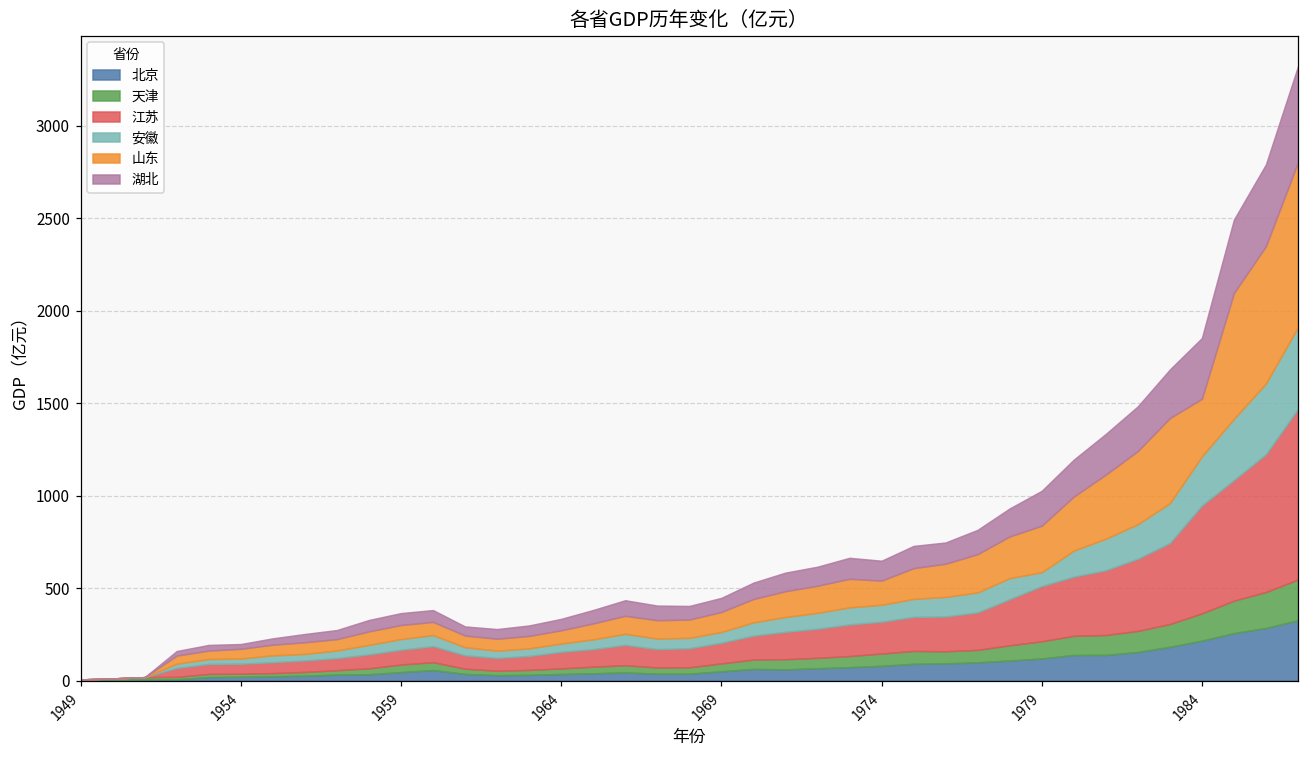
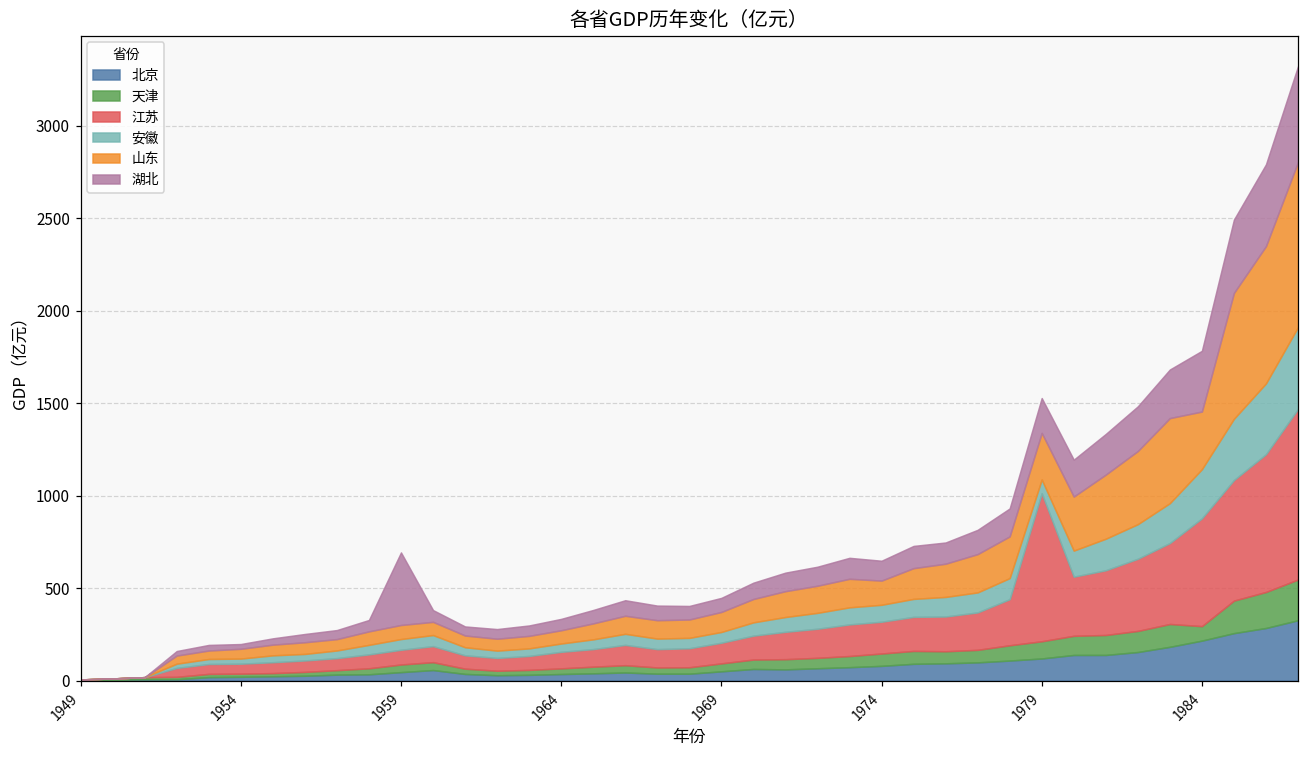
  {
    "北京": {
      "1954": 20,
      "1959": 50,
      "1964": 40,
      "1969": 50,
      "1974": 80,
      "1979": 120,
      "1984": 220
    },
    "天津": {
      "1954": 20,
      "1959": 40,
      "1964": 30,
      "1969": 40,
      "1974": 70,
      "1979": 90,
-     "1984": 150
+     "1984": 80
    },
    "江苏": {
      "1954": 50,
      "1959": 80,
      "1964": 90,
      "1969": 110,
      "1974": 170,
-     "1979": 300,
+     "1979": 800,
      "1984": 580
    },
    "安徽": {
      "1954": 30,
      "1959": 60,
      "1964": 40,
      "1969": 60,
      "1974": 90,
      "1979": 70,
      "1984": 270
    },
    "山东": {
      "1954": 50,
      "1959": 80,
      "1964": 70,
      "1969": 110,
      "1974": 130,
      "1979": 250,
      "1984": 310
    },
    "湖北": {
      "1954": 30,
-     "1959": 60,
+     "1959": 390,
      "1964": 60,
      "1969": 80,
      "1974": 110,
      "1979": 190,
      "1984": 330
    }
  }
